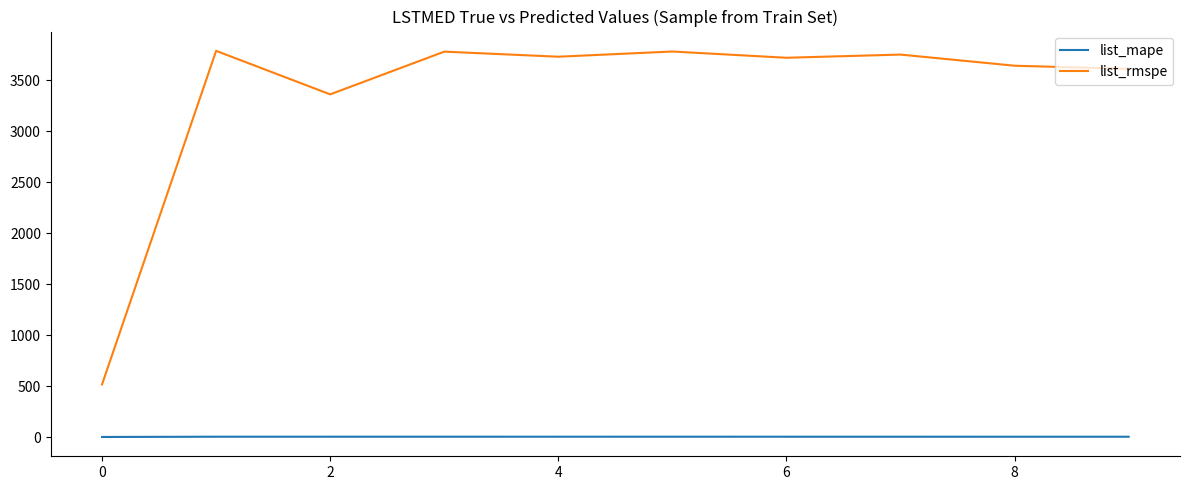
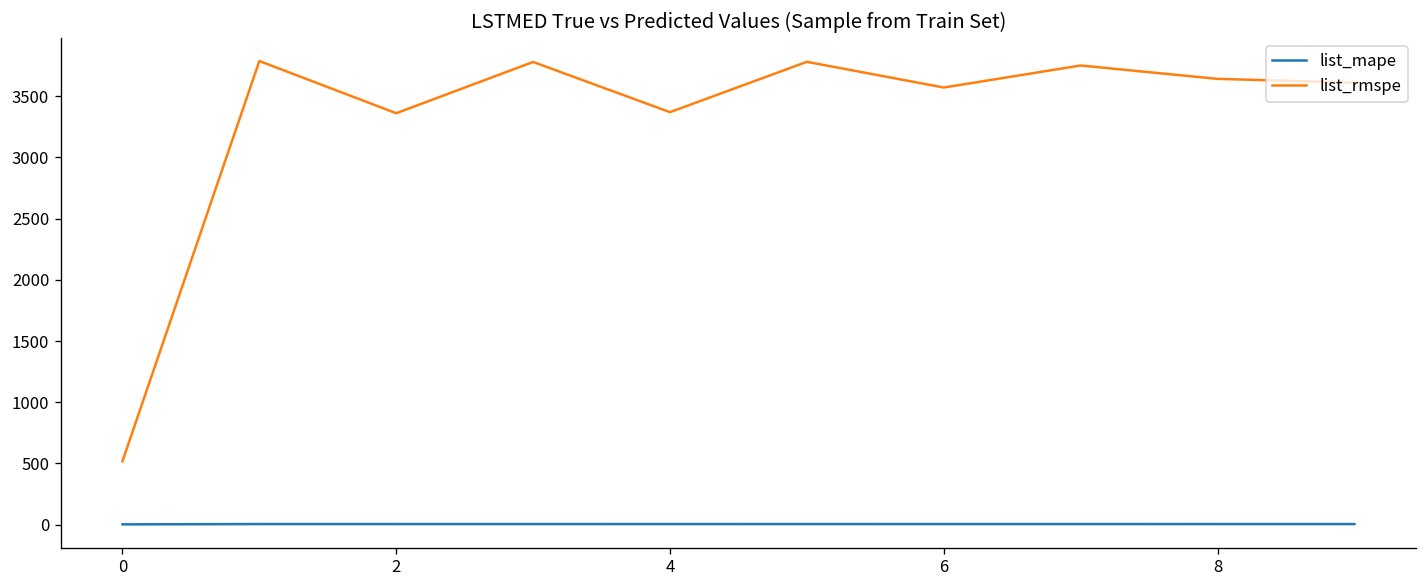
  {
    "list_mape": {
      "0": 0,
      "2": 0,
      "4": 0,
      "6": 0,
      "8": 0
    },
    "list_rmspe": {
      "0": 520,
      "2": 3360,
-     "4": 3730,
-     "6": 3720,
+     "4": 3370,
+     "6": 3570,
      "8": 3640
    }
  }
